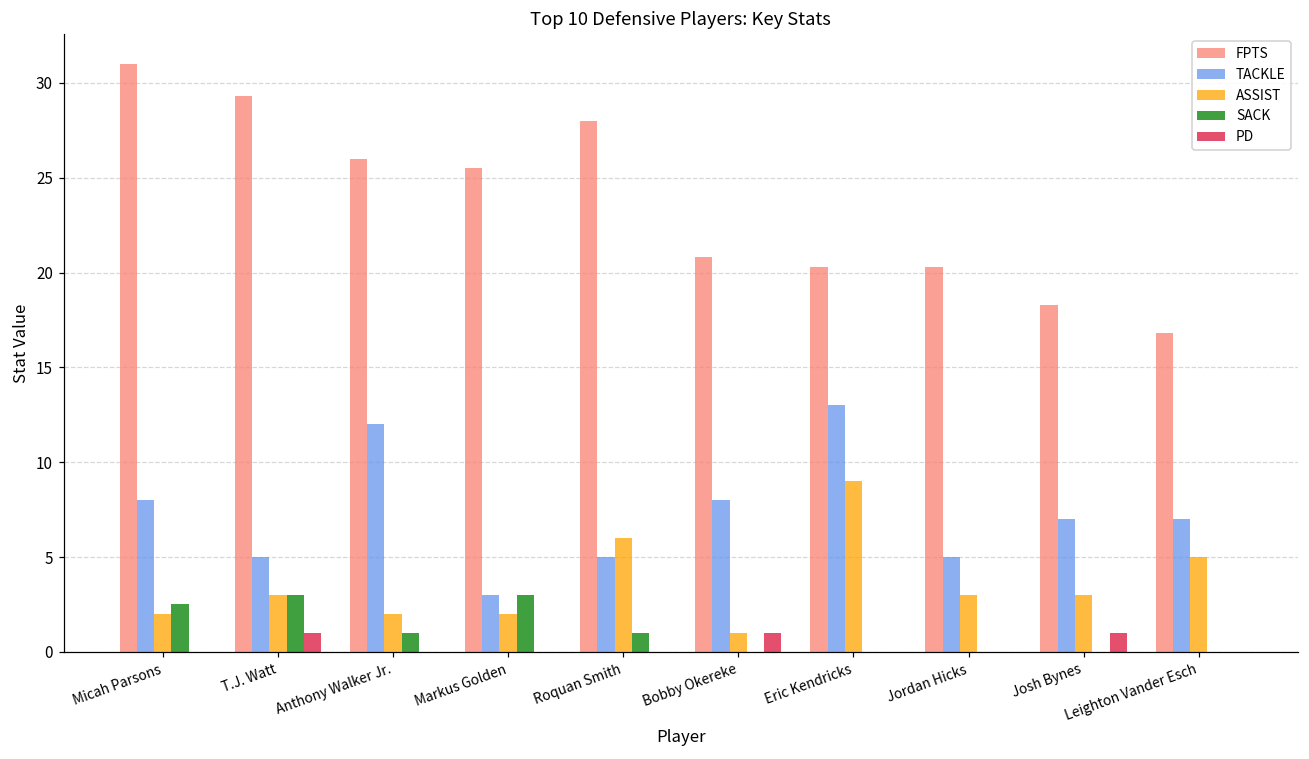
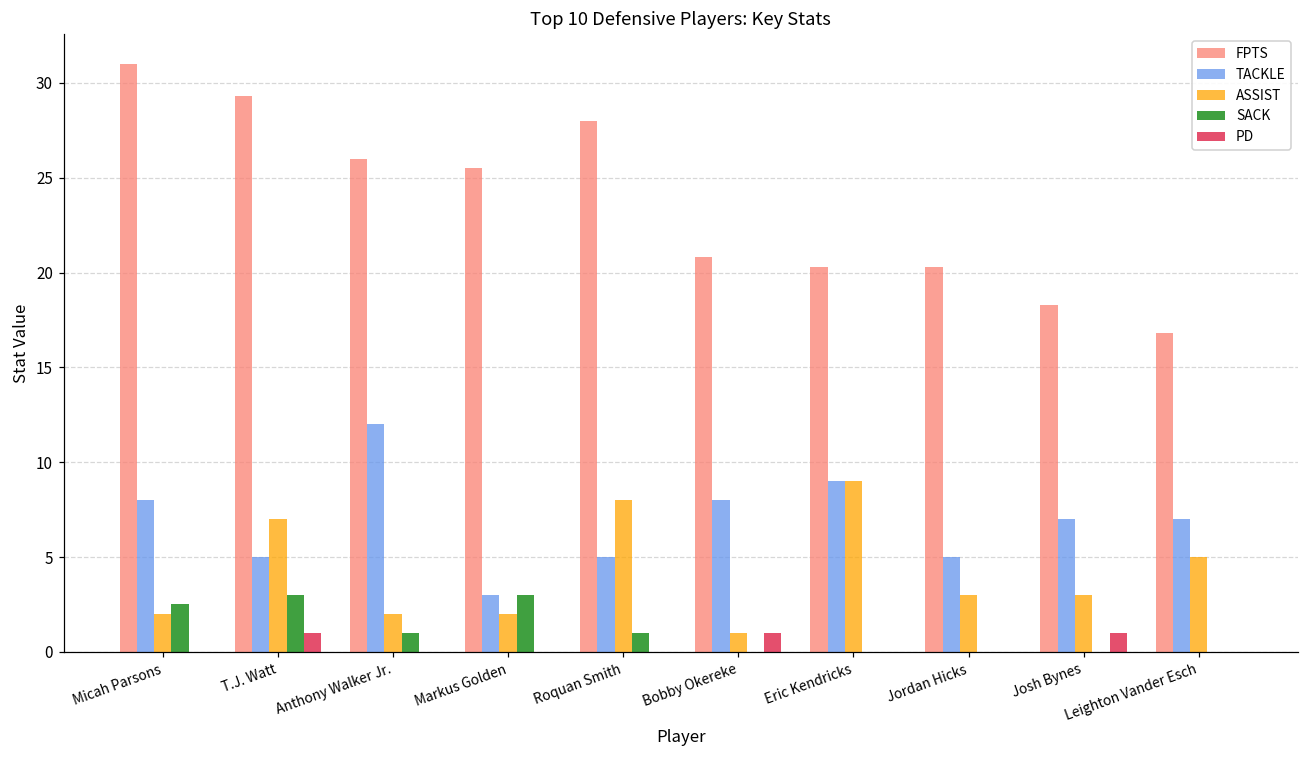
  {
    "FPTS": {
      "Micah Parsons": 31,
      "T.J. Watt": 29.3,
      "Anthony Walker Jr.": 26,
      "Markus Golden": 25.5,
      "Roquan Smith": 28,
      "Bobby Okereke": 20.8,
      "Eric Kendricks": 20.3,
      "Jordan Hicks": 20.3,
      "Josh Bynes": 18.3,
      "Leighton Vander Esch": 16.8
    },
    "TACKLE": {
      "Micah Parsons": 8,
      "T.J. Watt": 5,
      "Anthony Walker Jr.": 12,
      "Markus Golden": 3,
      "Roquan Smith": 5,
      "Bobby Okereke": 8,
-     "Eric Kendricks": 13,
+     "Eric Kendricks": 9,
      "Jordan Hicks": 5,
      "Josh Bynes": 7,
      "Leighton Vander Esch": 7
    },
    "ASSIST": {
      "Micah Parsons": 2,
-     "T.J. Watt": 3,
+     "T.J. Watt": 7,
      "Anthony Walker Jr.": 2,
      "Markus Golden": 2,
-     "Roquan Smith": 6,
+     "Roquan Smith": 8,
      "Bobby Okereke": 1,
      "Eric Kendricks": 9,
      "Jordan Hicks": 3,
      "Josh Bynes": 3,
      "Leighton Vander Esch": 5
    },
    "SACK": {
      "Micah Parsons": 2.5,
      "T.J. Watt": 3,
      "Anthony Walker Jr.": 1,
      "Markus Golden": 3,
      "Roquan Smith": 1,
      "Bobby Okereke": 0,
      "Eric Kendricks": 0,
      "Jordan Hicks": 0,
      "Josh Bynes": 0,
      "Leighton Vander Esch": 0
    },
    "PD": {
      "Micah Parsons": 0,
      "T.J. Watt": 1,
      "Anthony Walker Jr.": 0,
      "Markus Golden": 0,
      "Roquan Smith": 0,
      "Bobby Okereke": 1,
      "Eric Kendricks": 0,
      "Jordan Hicks": 0,
      "Josh Bynes": 1,
      "Leighton Vander Esch": 0
    }
  }
